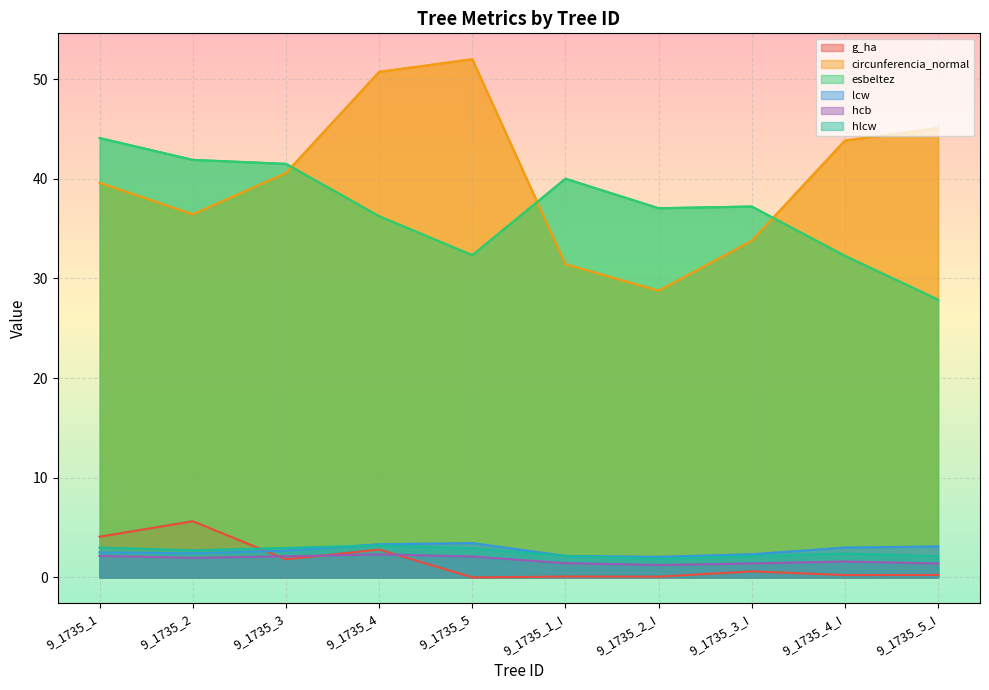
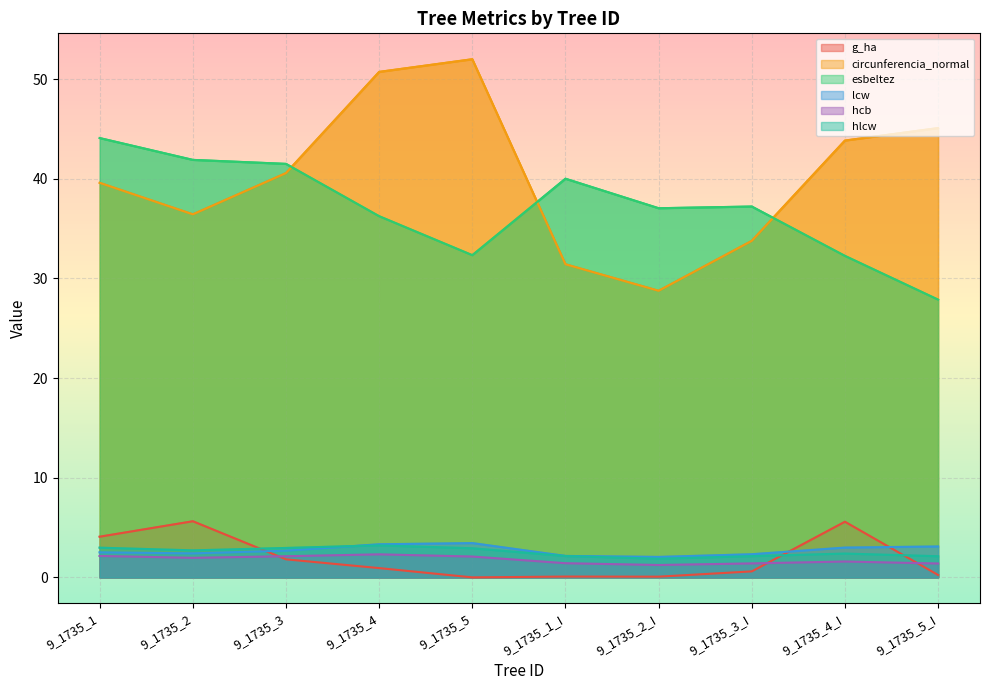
  {
    "g_ha": {
      "9_1735_1": 4,
      "9_1735_2": 6,
      "9_1735_3": 2,
-     "9_1735_4": 3,
+     "9_1735_4": 1,
      "9_1735_5": 0,
      "9_1735_1_I": 0,
      "9_1735_2_I": 0,
      "9_1735_3_I": 1,
-     "9_1735_4_I": 0,
+     "9_1735_4_I": 6,
      "9_1735_5_I": 0
    },
    "circunferencia_normal": {
      "9_1735_1": 40,
      "9_1735_2": 36,
      "9_1735_3": 41,
      "9_1735_4": 51,
      "9_1735_5": 52,
      "9_1735_1_I": 31,
      "9_1735_2_I": 29,
      "9_1735_3_I": 34,
      "9_1735_4_I": 44
    },
    "hcb": {
      "9_1735_1": 2,
      "9_1735_2": 2,
      "9_1735_3": 2,
      "9_1735_4": 2,
      "9_1735_5": 2,
      "9_1735_1_I": 1,
      "9_1735_2_I": 1,
      "9_1735_3_I": 1,
      "9_1735_4_I": 2,
      "9_1735_5_I": 1
    }
  }
